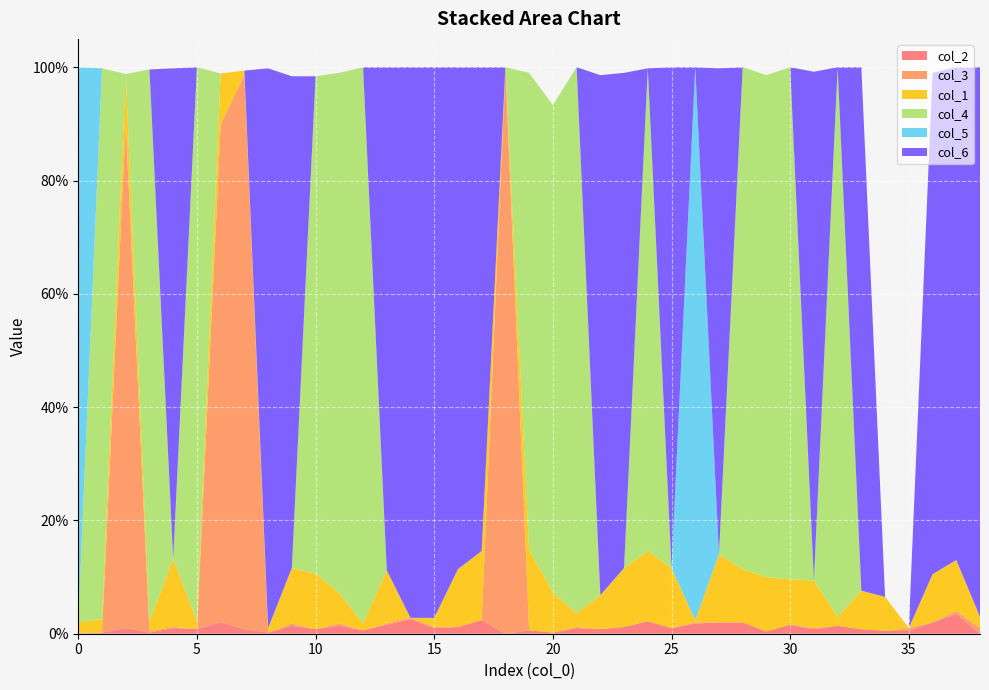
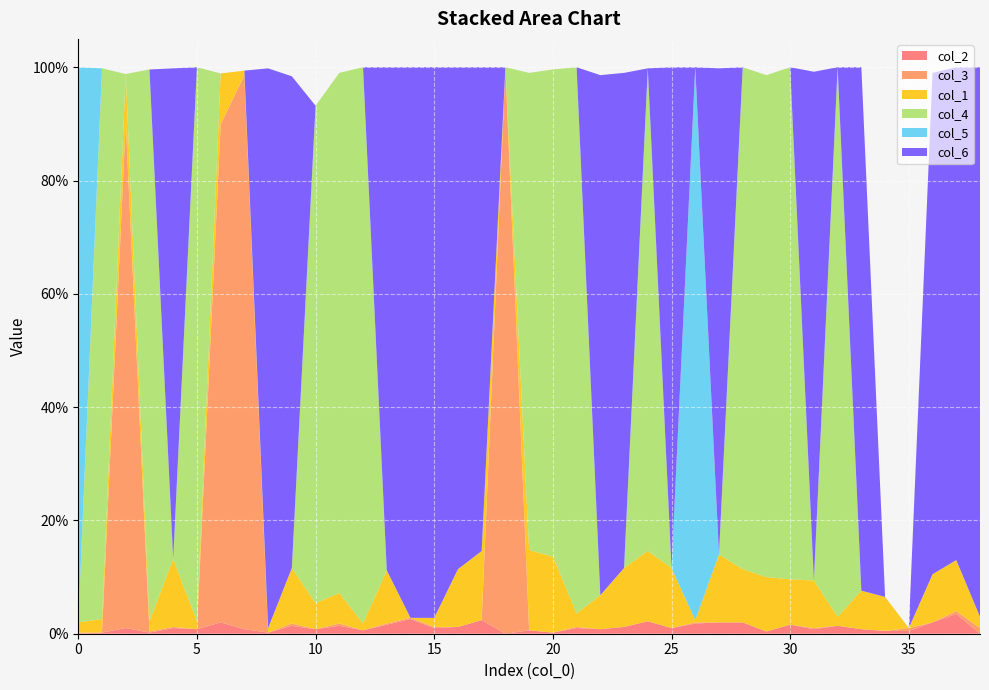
  {
    "col_1": {
      "5": "1%",
-     "10": "10%",
-     "20": "7%",
+     "10": "5%",
+     "20": "13%",
      "30": "8%"
    },
    "col_6": {
      "15": "97%",
      "25": "88%"
    }
  }
